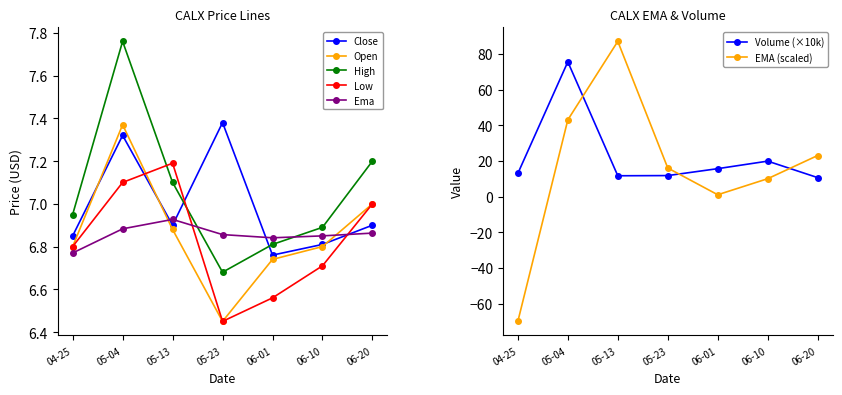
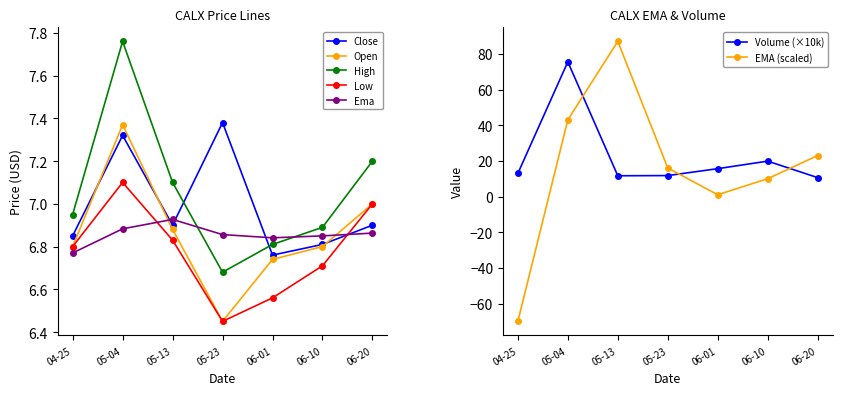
  {
    "CALX Price Lines": {
      "Close": {
        "04-25": 6.85,
        "05-04": 7.32,
        "05-13": 6.90,
        "05-23": 7.38,
        "06-01": 6.76,
        "06-20": 6.90
      },
      "Open": {
        "05-04": 7.37,
        "05-13": 6.88,
        "06-01": 6.74
      },
      "High": {
        "04-25": 6.95,
        "05-04": 7.76,
        "05-13": 7.10,
        "05-23": 6.68,
        "06-01": 6.81,
        "06-10": 6.89,
        "06-20": 7.20
      },
      "Low": {
        "05-04": 7.10,
-       "05-13": 7.19,
+       "05-13": 6.83,
        "06-01": 6.56,
        "06-10": 6.71
      },
      "Ema": {
        "04-25": 6.77,
        "05-04": 6.88,
        "05-13": 6.93,
        "05-23": 6.86,
        "06-01": 6.84,
        "06-10": 6.85,
        "06-20": 6.86
      }
    },
    "CALX EMA & Volume": {
      "Volume (×10k)": {
        "04-25": 13,
        "05-04": 76,
        "05-13": 12,
        "05-23": 12,
        "06-01": 16,
        "06-10": 20,
        "06-20": 11
      },
      "EMA (scaled)": {
        "04-25": -70,
        "05-04": 43,
        "05-13": 87,
        "05-23": 16,
        "06-01": 1,
        "06-10": 10,
        "06-20": 23
      }
    }
  }
